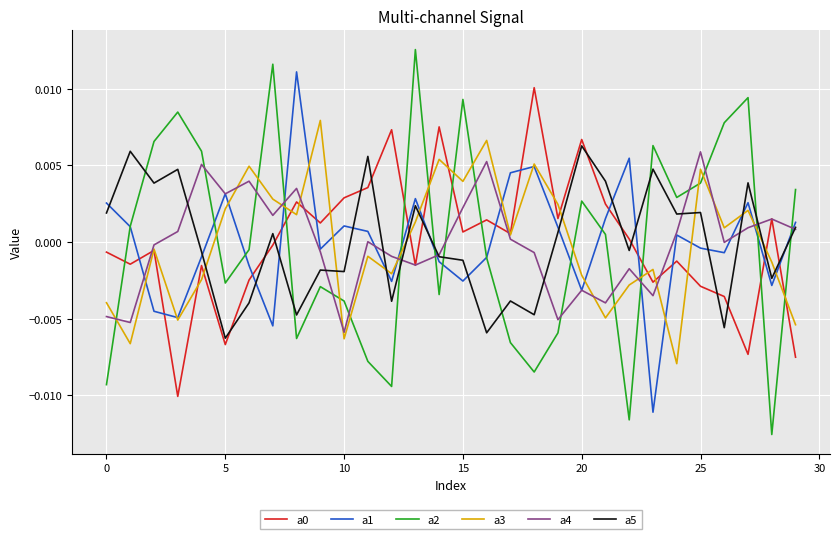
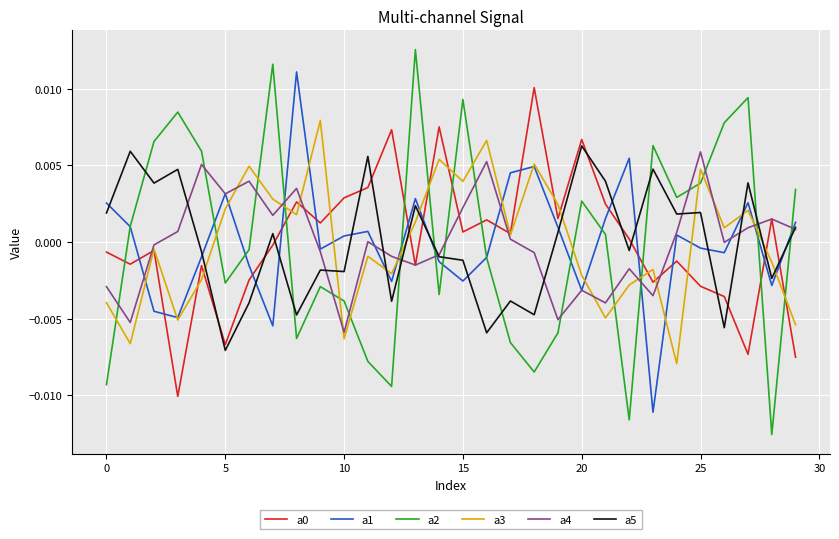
  {
    "a0": {
      "0": -0.0007,
      "5": -0.0067,
      "10": 0.0029,
      "15": 0.0007,
      "20": 0.0067,
      "25": -0.0029
    },
    "a1": {
      "0": 0.0025,
-     "10": 0.0011,
+     "10": 0.0004,
      "15": -0.0025,
      "25": -0.0004
    },
    "a2": {
      "0": -0.0093,
      "5": -0.0027,
      "10": -0.0038,
      "15": 0.0093,
      "20": 0.0027,
      "25": 0.0038
    },
    "a3": {
      "0": -0.0040,
      "5": 0.0022,
      "10": -0.0063,
      "15": 0.0040,
      "20": -0.0022,
      "25": 0.0048
    },
    "a4": {
-     "0": -0.0049,
+     "0": -0.0029,
      "10": -0.0059,
      "15": 0.0022,
      "25": 0.0059
    },
    "a5": {
      "0": 0.0019,
-     "5": -0.0063,
+     "5": -0.0071,
      "10": -0.0019,
      "15": -0.0012,
      "20": 0.0063,
      "25": 0.0019
    }
  }
